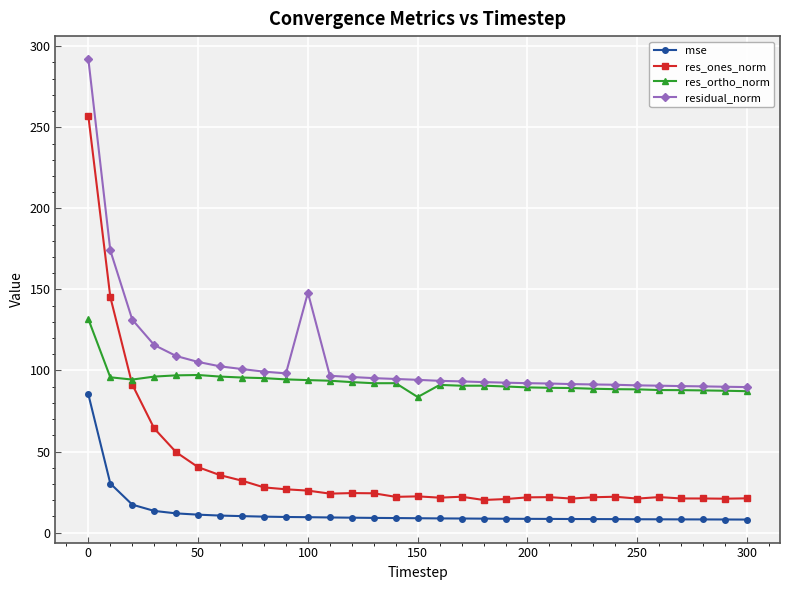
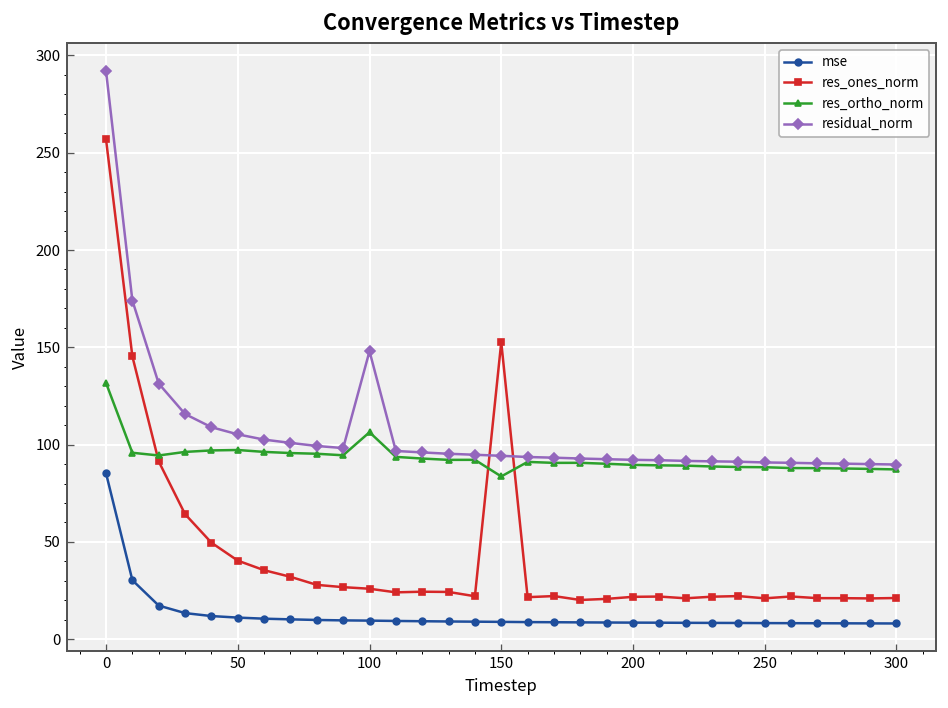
  {
    "mse": {
      "0": 85,
      "50": 11,
      "100": 10,
      "150": 9,
      "200": 8,
      "250": 8,
      "300": 8
    },
    "res_ones_norm": {
      "0": 257,
      "50": 40,
      "100": 26,
-     "150": 22,
+     "150": 153,
      "200": 22,
      "250": 21,
      "300": 21
    },
    "res_ortho_norm": {
      "0": 132,
      "50": 97,
-     "100": 94,
+     "100": 106,
      "150": 84,
      "200": 90,
      "250": 88,
      "300": 87
    },
    "residual_norm": {
      "0": 292,
      "50": 105,
      "100": 148,
      "150": 94,
      "200": 92,
      "250": 91,
      "300": 90
    }
  }
